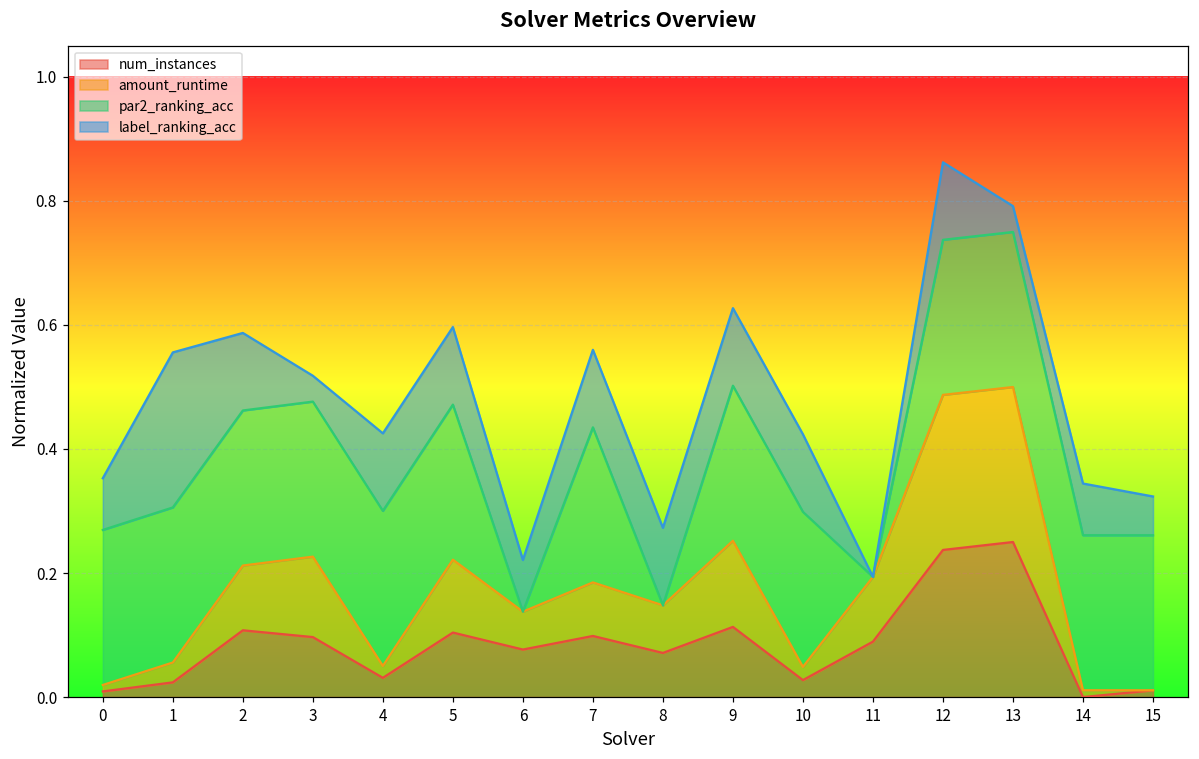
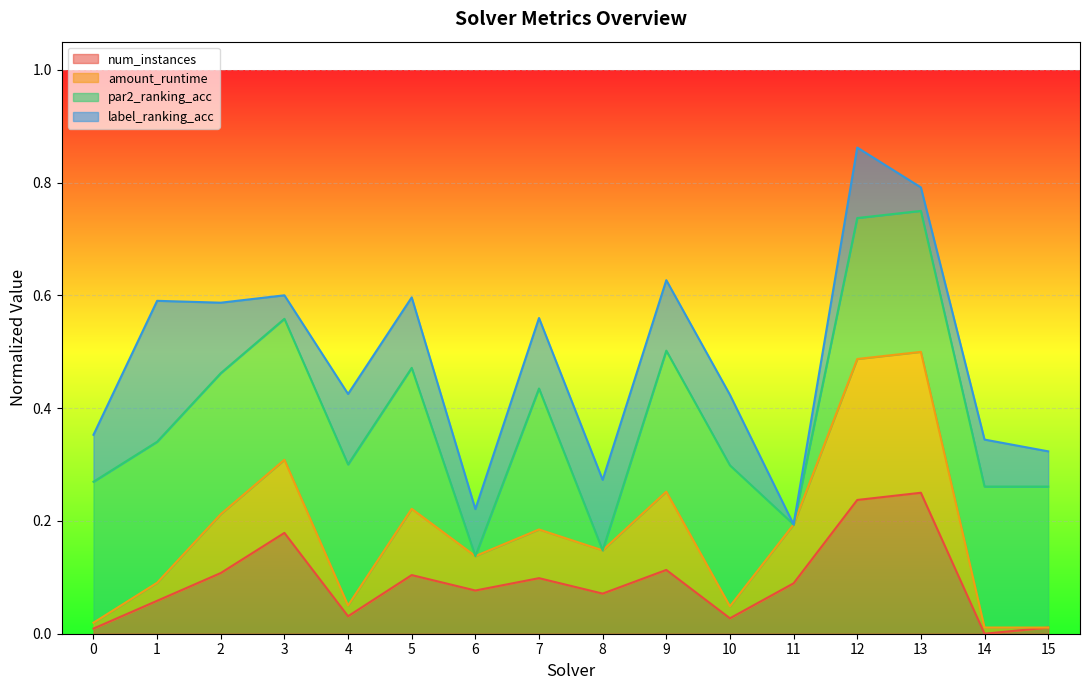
  {
    "num_instances": {
      "0": 0.01,
-     "1": 0.02,
+     "1": 0.06,
      "2": 0.11,
-     "3": 0.10,
+     "3": 0.18,
      "4": 0.03,
      "5": 0.10,
      "6": 0.08,
      "7": 0.10,
      "8": 0.07,
      "9": 0.11,
      "10": 0.03,
      "11": 0.09,
      "12": 0.24,
      "13": 0.25,
      "14": 0.00
    },
    "amount_runtime": {
      "0": 0.01,
      "1": 0.03,
      "2": 0.10,
      "3": 0.13,
      "4": 0.02,
      "5": 0.12,
      "7": 0.09,
      "9": 0.14,
      "10": 0.02,
      "12": 0.25,
      "13": 0.25,
      "14": 0.01
    },
    "par2_ranking_acc": {
      "0": 0.25,
      "1": 0.25,
      "2": 0.25,
      "3": 0.25,
      "4": 0.25,
      "5": 0.25,
      "7": 0.25,
      "9": 0.25,
      "10": 0.25,
      "12": 0.25,
      "13": 0.25,
      "14": 0.25,
      "15": 0.25
    },
    "label_ranking_acc": {
      "0": 0.08,
      "1": 0.25,
      "2": 0.13,
      "3": 0.04,
      "4": 0.13,
      "5": 0.13,
      "6": 0.08,
      "7": 0.13,
      "8": 0.12,
      "9": 0.13,
      "10": 0.13,
      "12": 0.13,
      "13": 0.04,
      "14": 0.08,
      "15": 0.06
    }
  }
